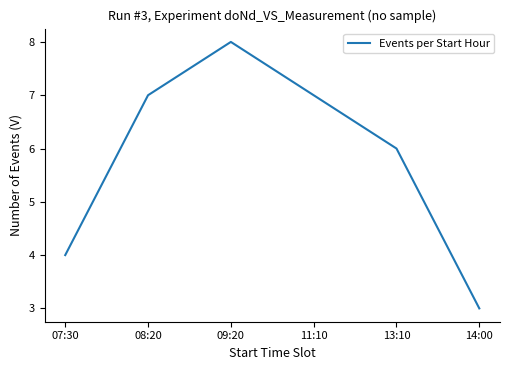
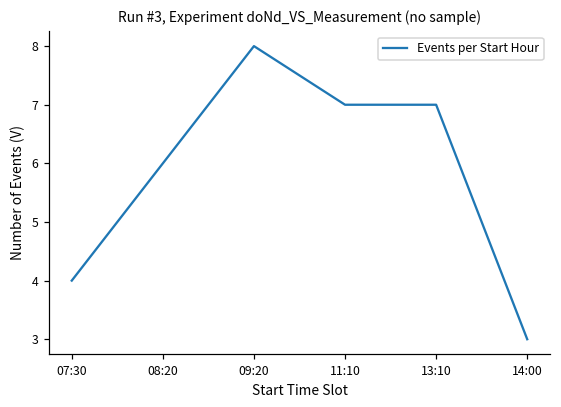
  {
    "07:30": 4,
-   "08:20": 7,
+   "08:20": 6,
    "09:20": 8,
    "11:10": 7,
-   "13:10": 6,
+   "13:10": 7,
    "14:00": 3
  }
